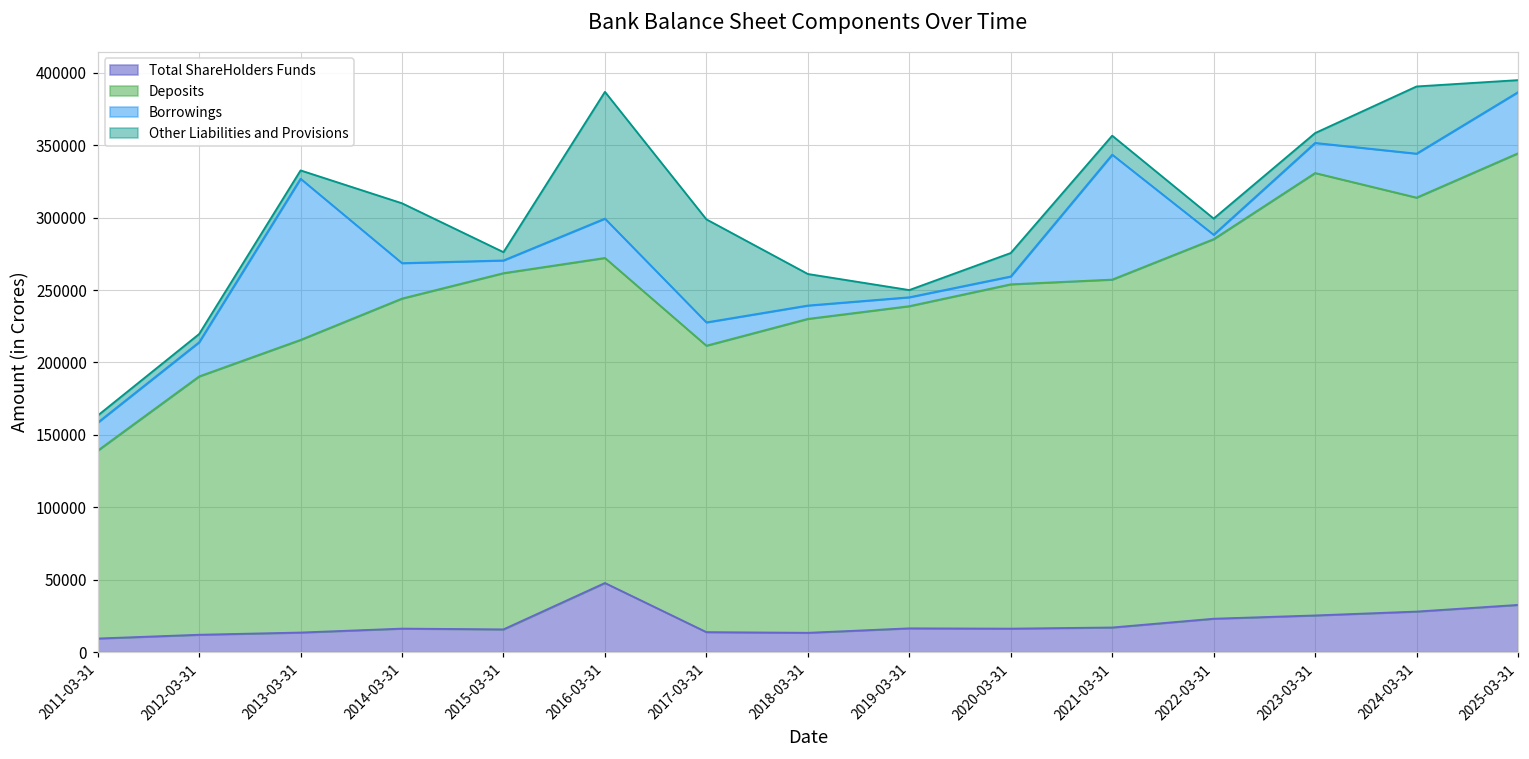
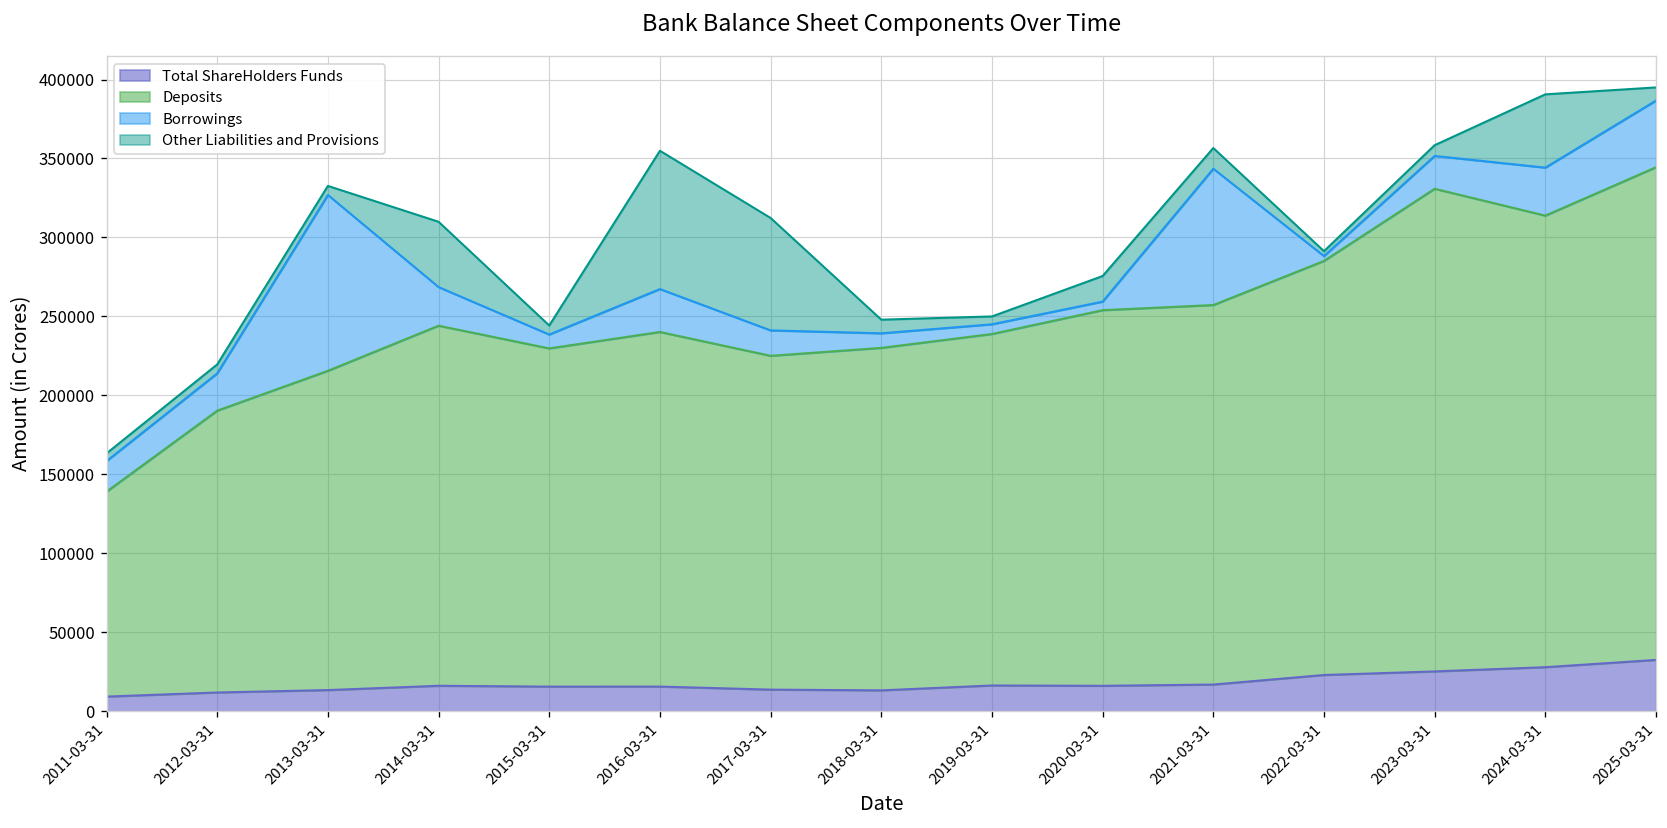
  {
    "Total ShareHolders Funds": {
      "2011-03-31": 9000,
      "2012-03-31": 12000,
      "2013-03-31": 13000,
      "2014-03-31": 16000,
      "2015-03-31": 16000,
-     "2016-03-31": 48000,
+     "2016-03-31": 16000,
      "2017-03-31": 14000,
      "2018-03-31": 13000,
      "2019-03-31": 16000,
      "2020-03-31": 16000,
      "2021-03-31": 17000,
      "2022-03-31": 23000,
      "2023-03-31": 25000,
      "2024-03-31": 28000,
      "2025-03-31": 33000
    },
    "Deposits": {
      "2011-03-31": 130000,
      "2012-03-31": 178000,
      "2013-03-31": 202000,
      "2014-03-31": 228000,
-     "2015-03-31": 246000,
+     "2015-03-31": 214000,
      "2016-03-31": 225000,
-     "2017-03-31": 198000,
+     "2017-03-31": 211000,
      "2018-03-31": 217000,
      "2019-03-31": 223000,
      "2020-03-31": 238000,
      "2021-03-31": 240000,
      "2022-03-31": 262000,
      "2023-03-31": 306000,
      "2024-03-31": 286000,
      "2025-03-31": 312000
    },
    "Borrowings": {
      "2011-03-31": 19000,
      "2012-03-31": 24000,
      "2013-03-31": 111000,
      "2014-03-31": 24000,
      "2015-03-31": 9000,
      "2016-03-31": 27000,
      "2017-03-31": 16000,
      "2018-03-31": 9000,
      "2019-03-31": 6000,
      "2020-03-31": 5000,
      "2021-03-31": 86000,
      "2022-03-31": 3000,
      "2023-03-31": 21000,
      "2024-03-31": 30000,
      "2025-03-31": 42000
    },
    "Other Liabilities and Provisions": {
      "2011-03-31": 5000,
      "2012-03-31": 6000,
      "2013-03-31": 6000,
      "2014-03-31": 41000,
      "2015-03-31": 6000,
      "2016-03-31": 88000,
      "2017-03-31": 71000,
-     "2018-03-31": 22000,
+     "2018-03-31": 9000,
      "2019-03-31": 5000,
      "2020-03-31": 16000,
      "2021-03-31": 13000,
-     "2022-03-31": 11000,
+     "2022-03-31": 3000,
      "2023-03-31": 7000,
      "2024-03-31": 46000,
      "2025-03-31": 8000
    }
  }
